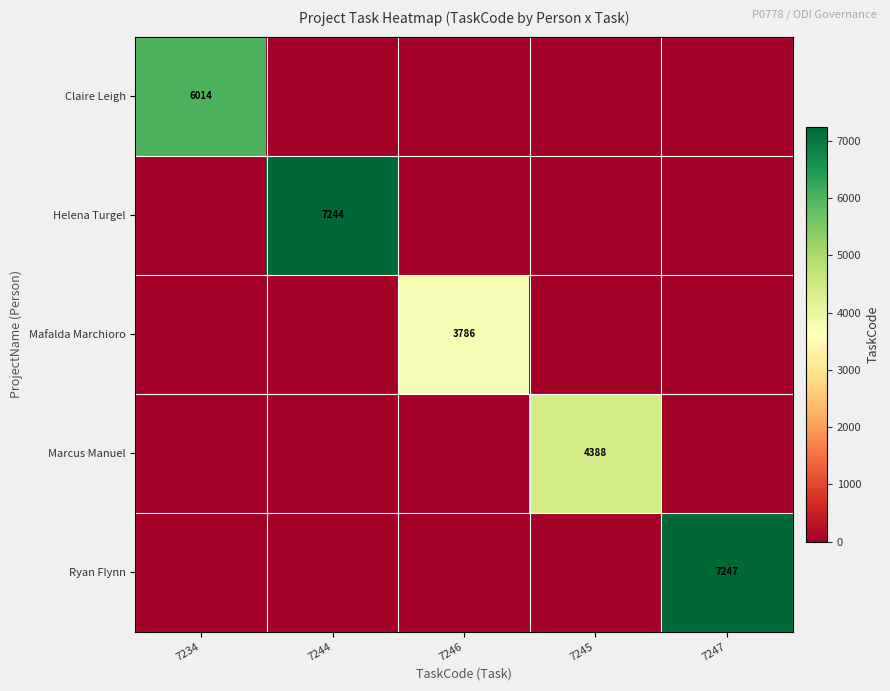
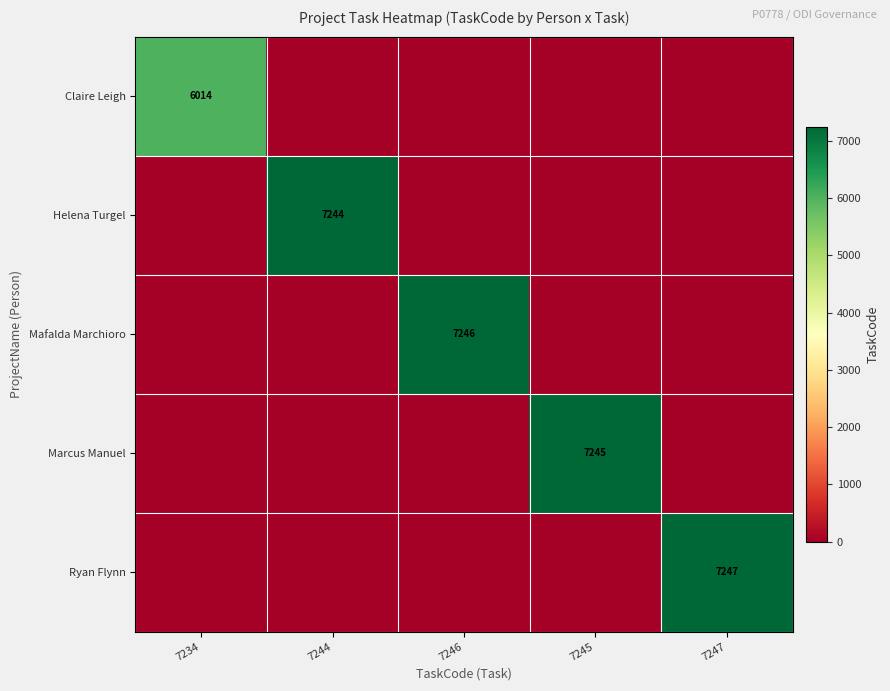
  {
    "Claire Leigh": {
      "7234": 6014
    },
    "Helena Turgel": {
      "7244": 7244
    },
    "Mafalda Marchioro": {
-     "7246": 3786
+     "7246": 7246
    },
    "Marcus Manuel": {
-     "7245": 4388
+     "7245": 7245
    },
    "Ryan Flynn": {
      "7247": 7247
    }
  }
